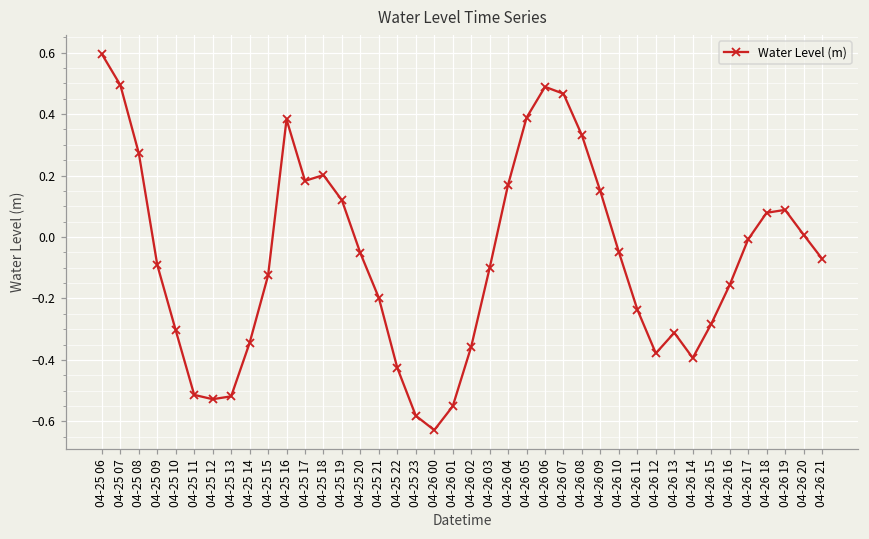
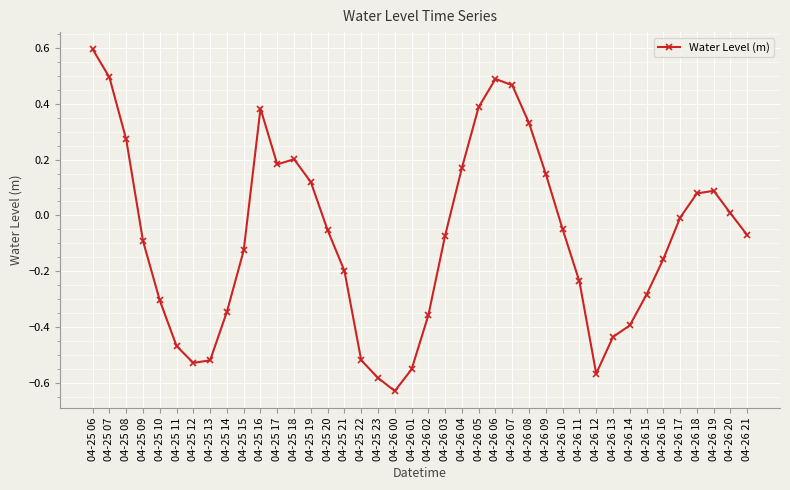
  {
    "04-25 06": 0.60,
    "04-25 07": 0.49,
    "04-25 08": 0.27,
    "04-25 09": -0.09,
    "04-25 10": -0.30,
-   "04-25 11": -0.51,
+   "04-25 11": -0.47,
    "04-25 12": -0.53,
    "04-25 13": -0.52,
    "04-25 14": -0.34,
    "04-25 15": -0.13,
    "04-25 16": 0.38,
    "04-25 17": 0.18,
    "04-25 18": 0.20,
    "04-25 19": 0.12,
    "04-25 20": -0.05,
    "04-25 21": -0.20,
-   "04-25 22": -0.43,
+   "04-25 22": -0.52,
    "04-25 23": -0.58,
    "04-26 00": -0.63,
    "04-26 01": -0.55,
    "04-26 02": -0.36,
-   "04-26 03": -0.10,
+   "04-26 03": -0.07,
    "04-26 04": 0.17,
    "04-26 05": 0.39,
    "04-26 06": 0.49,
    "04-26 07": 0.47,
    "04-26 08": 0.33,
    "04-26 09": 0.15,
    "04-26 10": -0.05,
    "04-26 11": -0.24,
-   "04-26 12": -0.38,
-   "04-26 13": -0.31,
+   "04-26 12": -0.57,
+   "04-26 13": -0.44,
    "04-26 14": -0.39,
    "04-26 15": -0.28,
    "04-26 16": -0.16,
    "04-26 17": -0.01,
    "04-26 18": 0.08,
    "04-26 19": 0.09,
    "04-26 20": 0.01,
    "04-26 21": -0.07
  }
